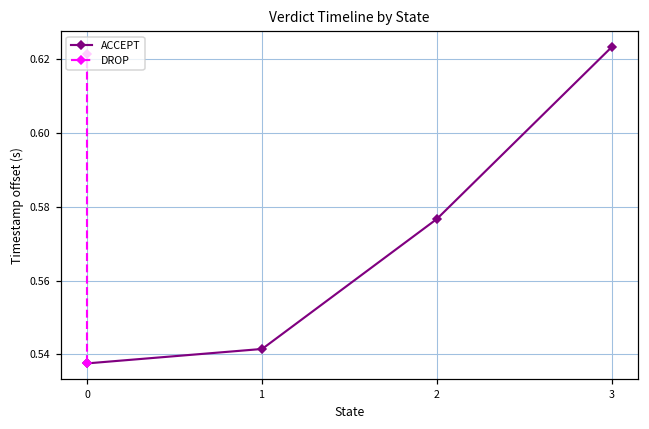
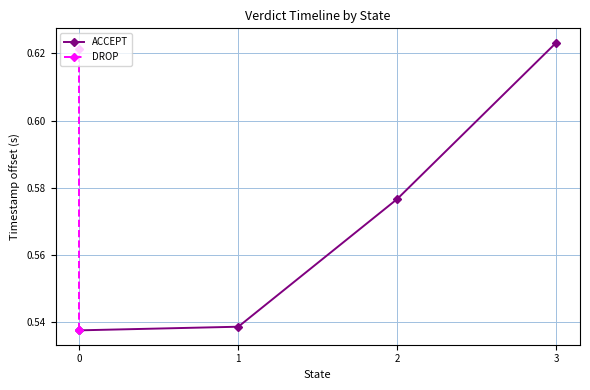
  {
    "ACCEPT": {
-     "1": 0.541,
+     "1": 0.539,
      "2": 0.577,
      "3": 0.623
    }
  }
